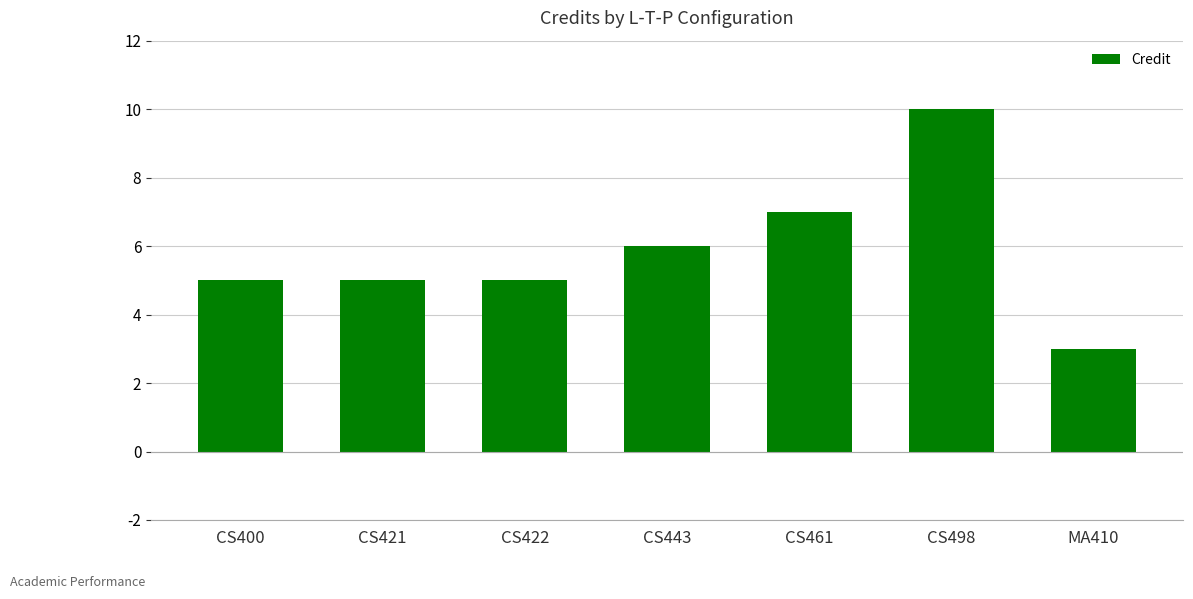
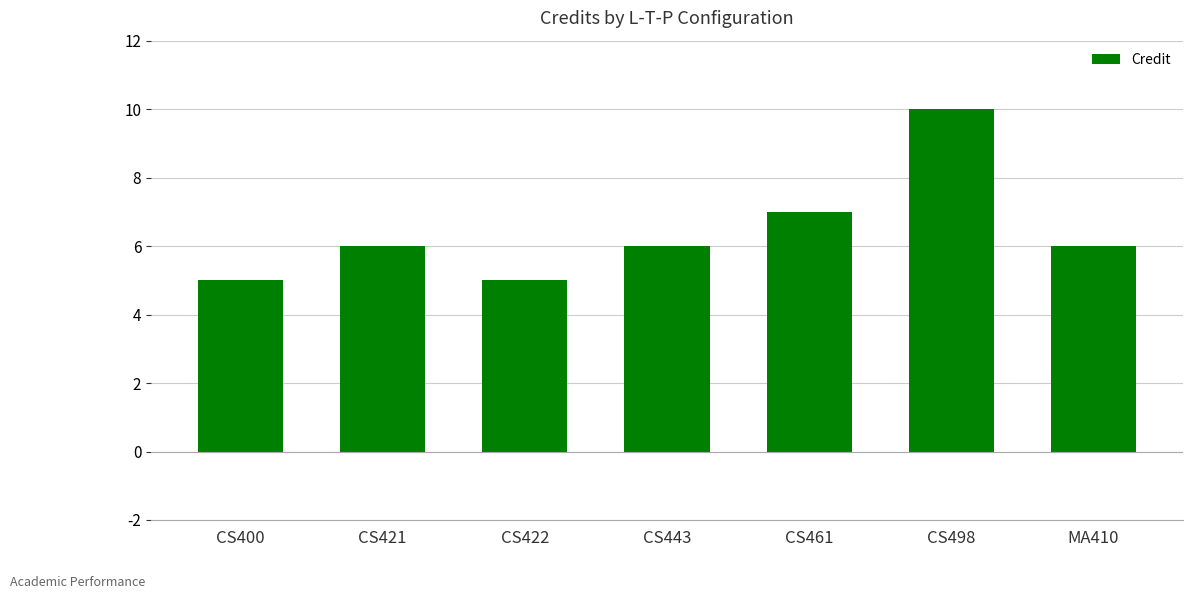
  {
    "CS400": 5,
-   "CS421": 5,
+   "CS421": 6,
    "CS422": 5,
    "CS443": 6,
    "CS461": 7,
    "CS498": 10,
-   "MA410": 3
+   "MA410": 6
  }
